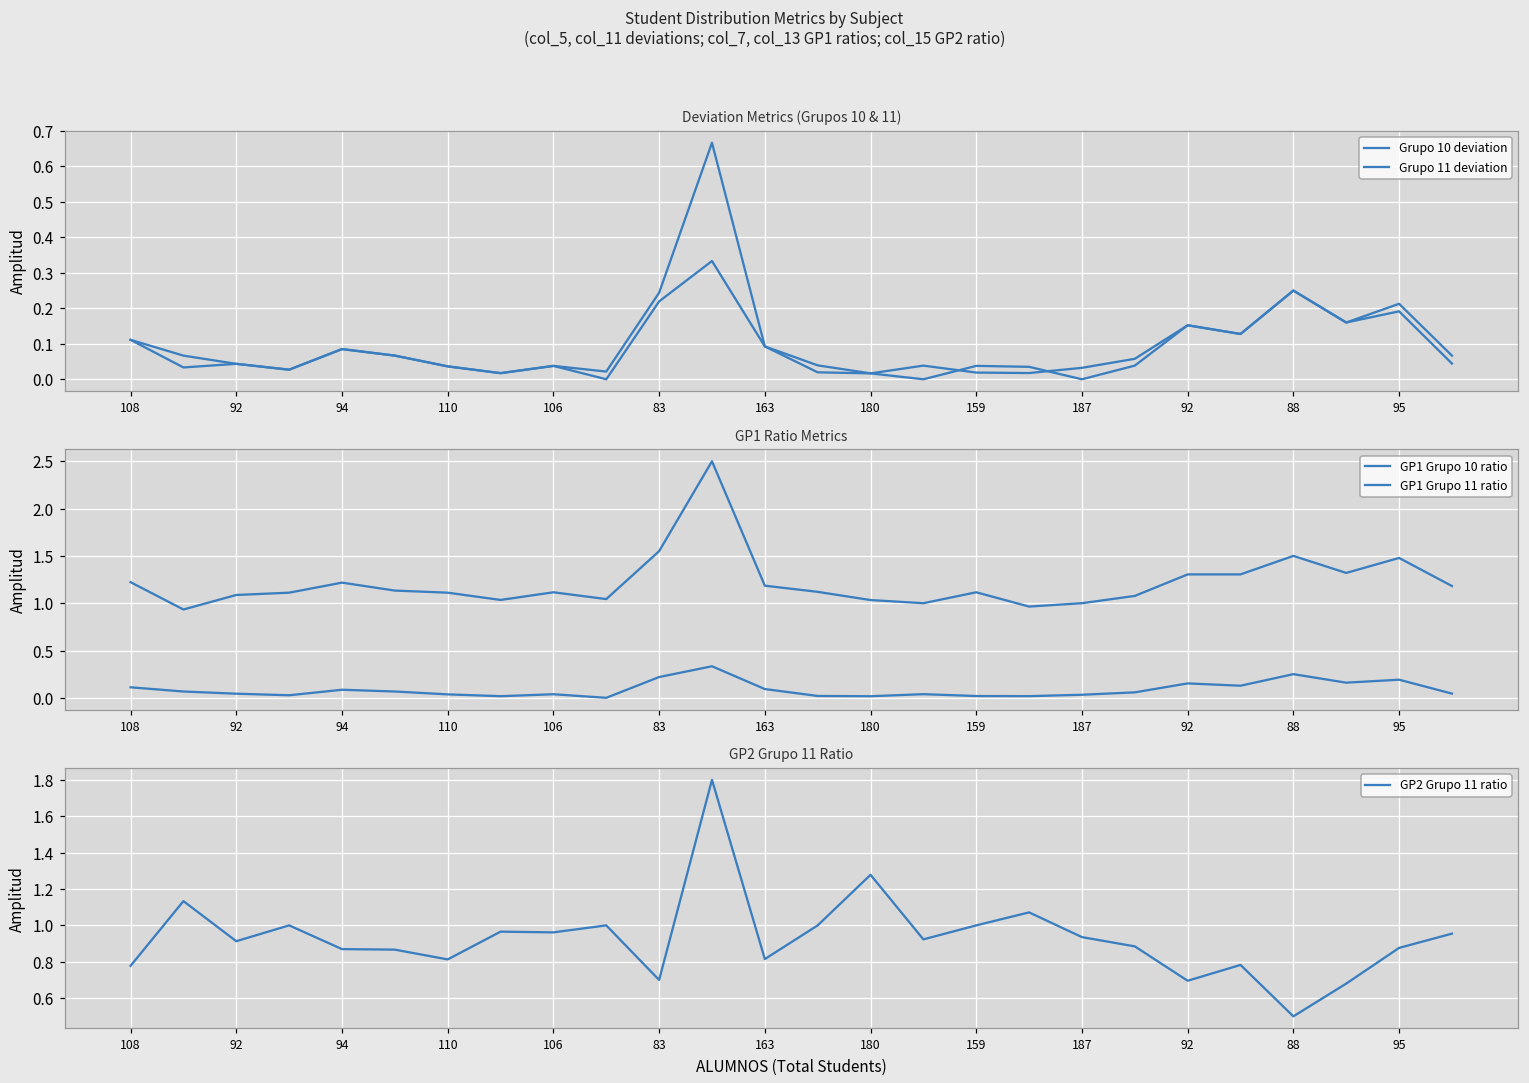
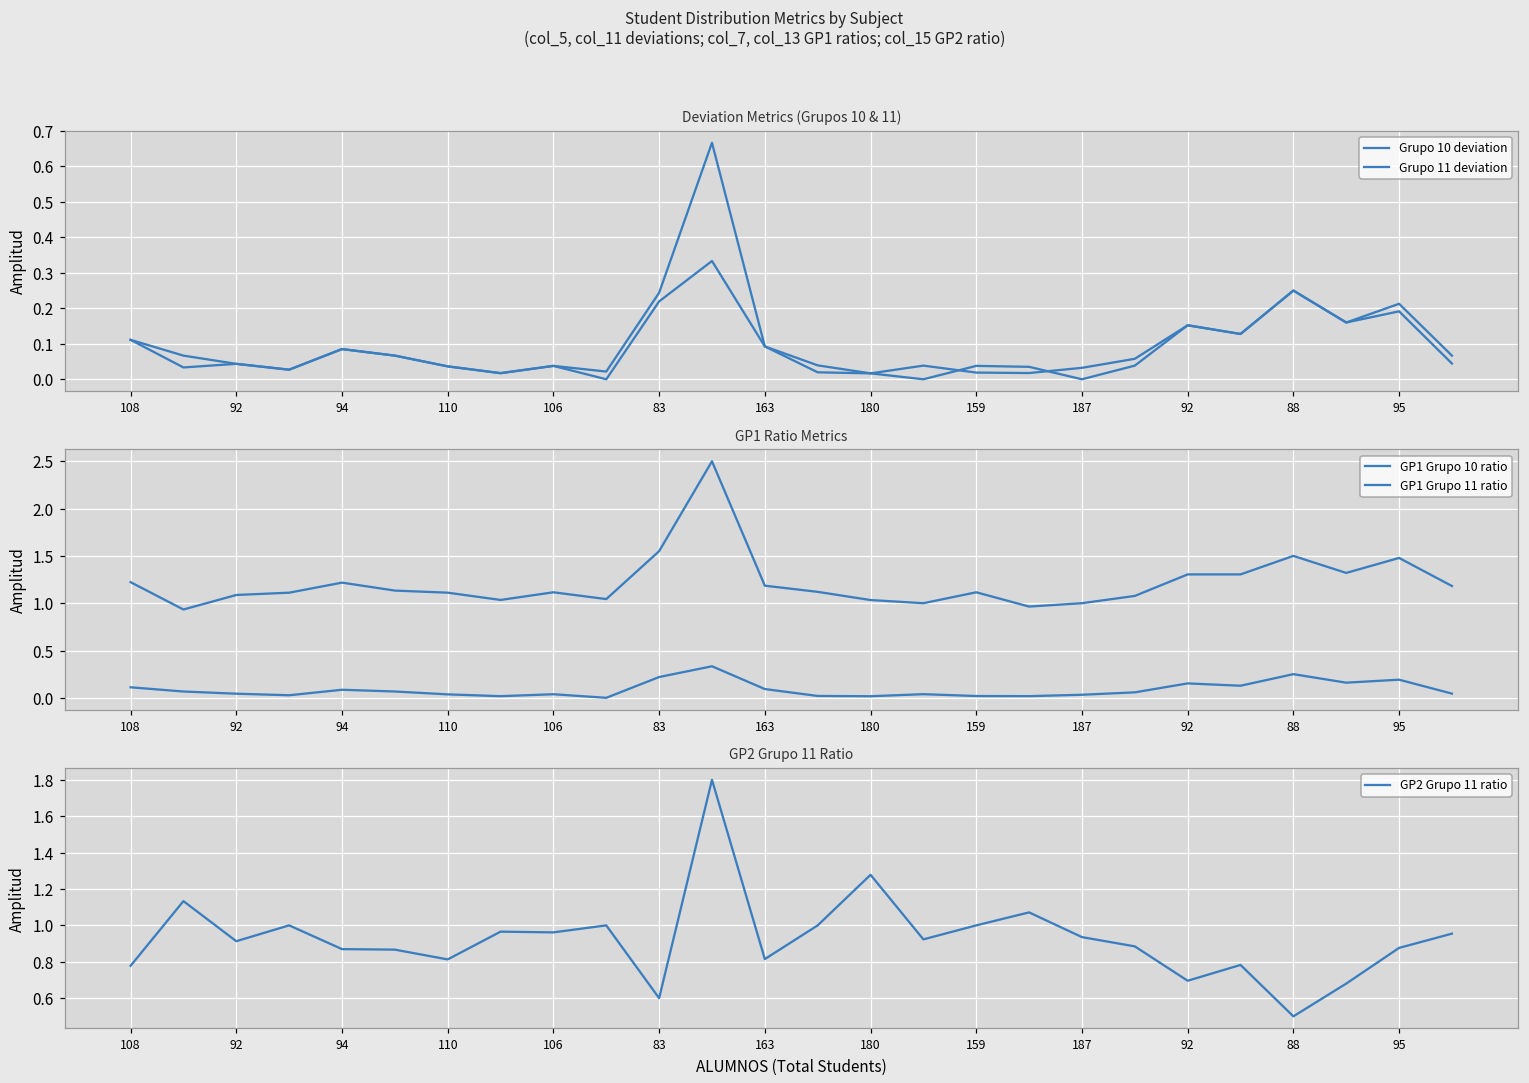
  {
    "GP2 Grupo 11 Ratio": {
      "108": 0.78,
      "94": 0.87,
      "110": 0.8,
      "106": 0.96,
-     "83": 0.7,
+     "83": 0.6,
      "163": 0.8,
      "180": 1.28,
      "159": 1.0,
      "187": 0.94,
      "88": 0.5,
      "95": 0.88
    }
  }
